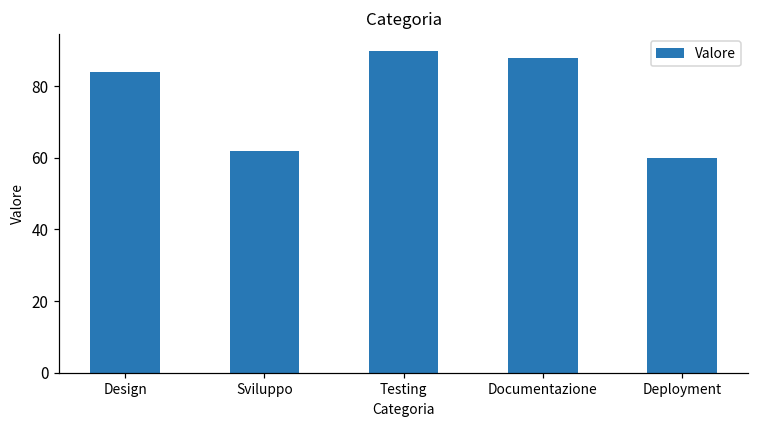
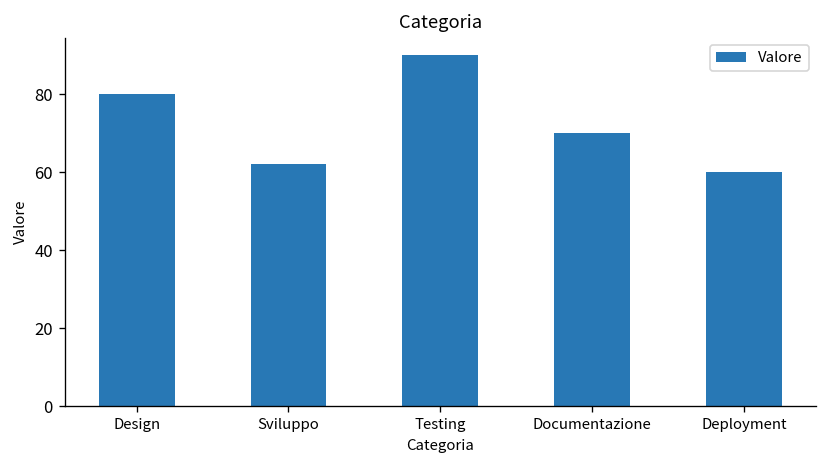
  {
-   "Design": 84,
+   "Design": 80,
    "Sviluppo": 62,
    "Testing": 90,
-   "Documentazione": 88,
+   "Documentazione": 70,
    "Deployment": 60
  }
